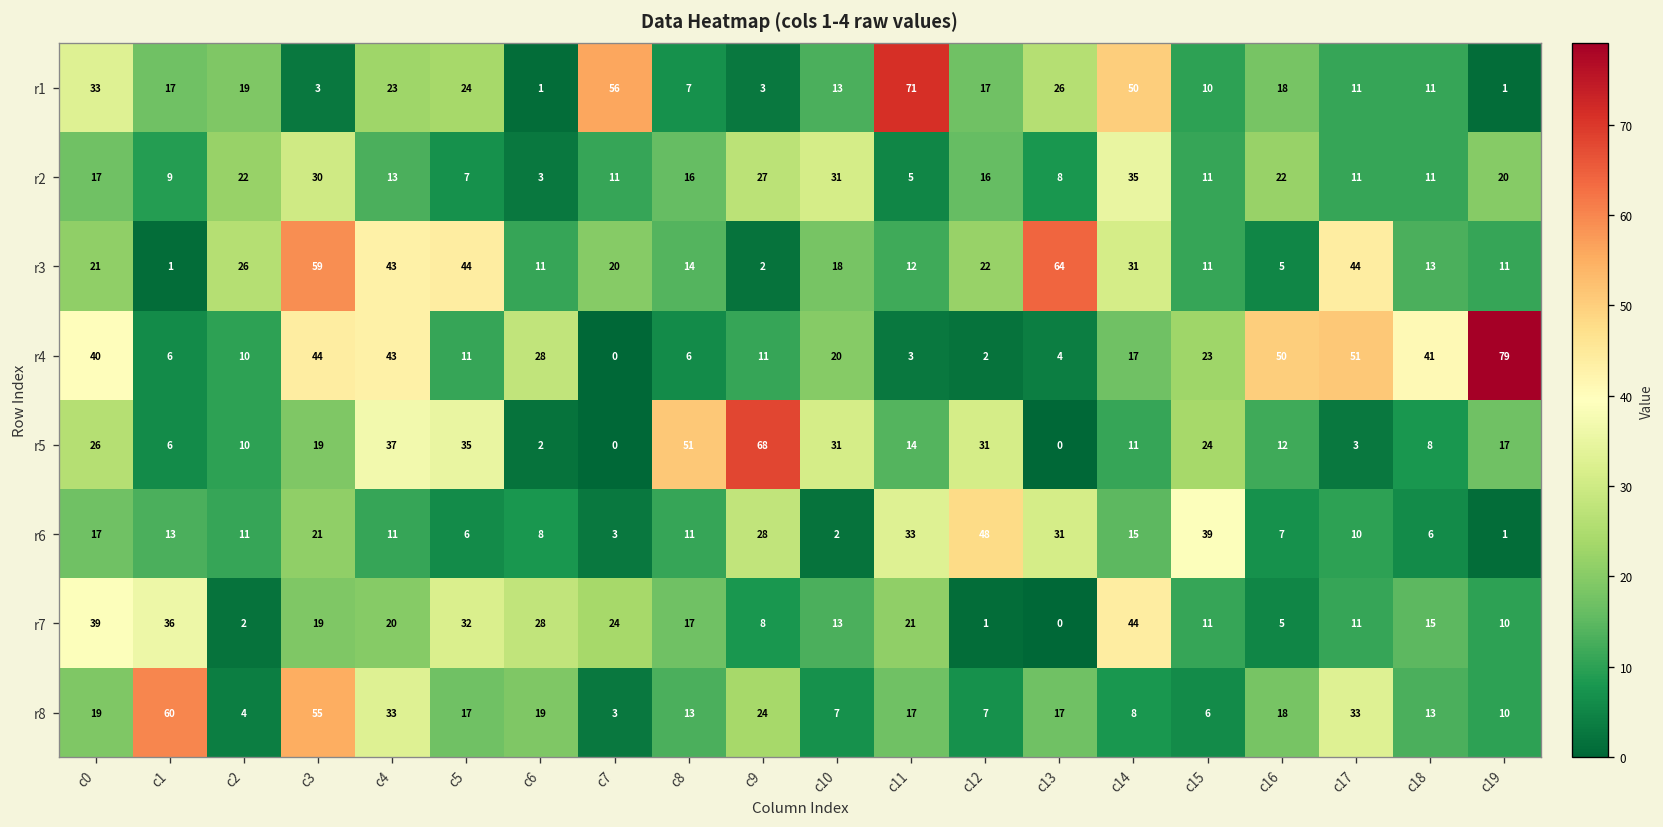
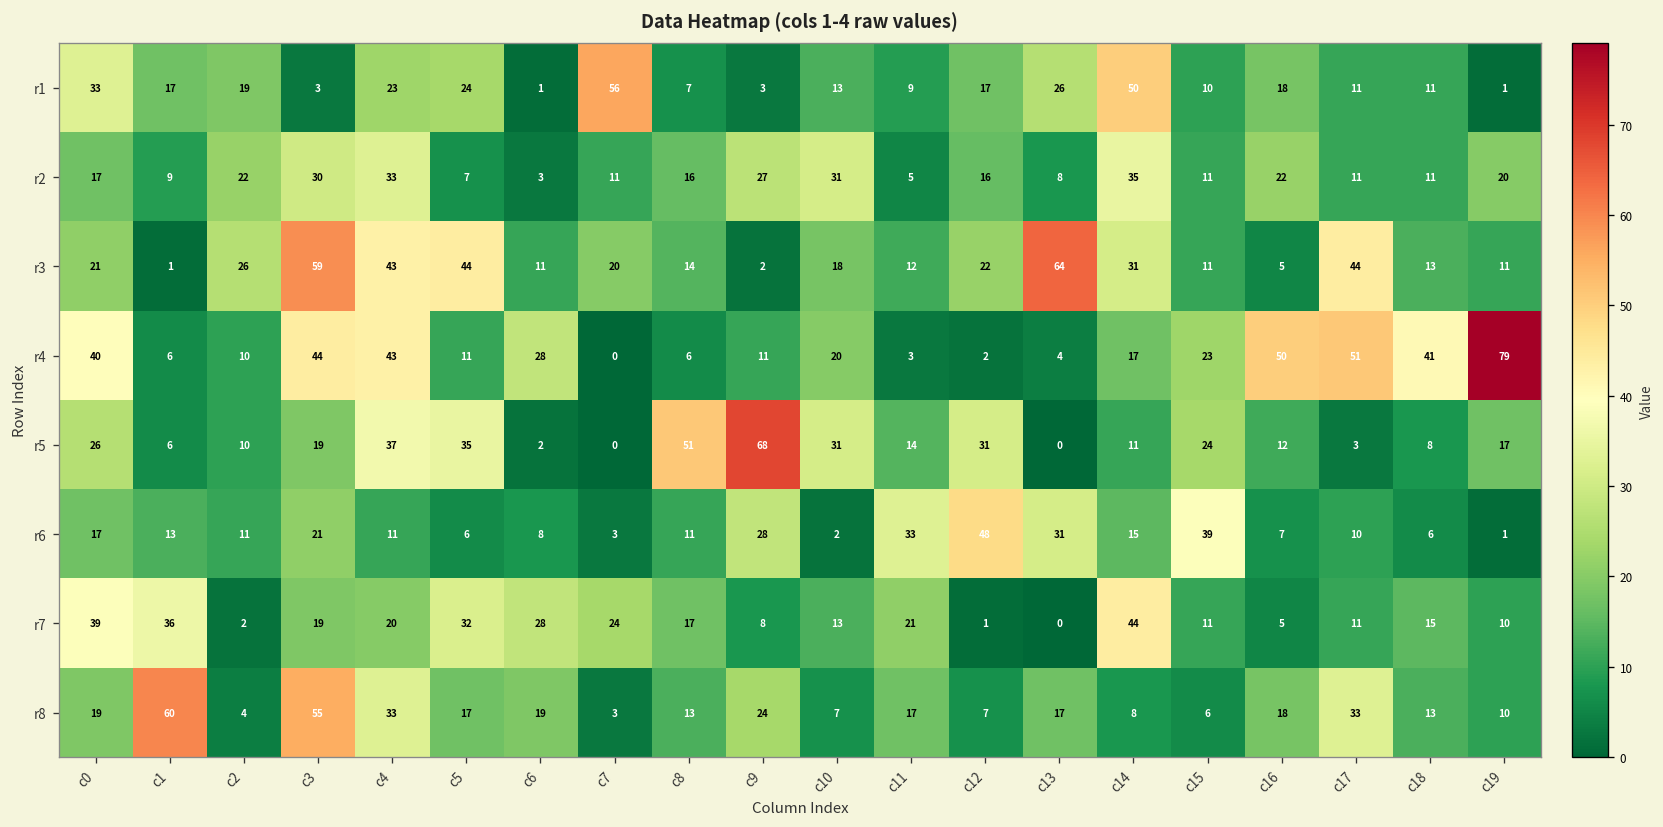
  {
    "r1": {
      "c0": 33,
      "c1": 17,
      "c2": 19,
      "c3": 3,
      "c4": 23,
      "c5": 24,
      "c6": 1,
      "c7": 56,
      "c8": 7,
      "c9": 3,
      "c10": 13,
-     "c11": 71,
+     "c11": 9,
      "c12": 17,
      "c13": 26,
      "c14": 50,
      "c15": 10,
      "c16": 18,
      "c17": 11,
      "c18": 11,
      "c19": 1
    },
    "r2": {
      "c0": 17,
      "c1": 9,
      "c2": 22,
      "c3": 30,
-     "c4": 13,
+     "c4": 33,
      "c5": 7,
      "c6": 3,
      "c7": 11,
      "c8": 16,
      "c9": 27,
      "c10": 31,
      "c11": 5,
      "c12": 16,
      "c13": 8,
      "c14": 35,
      "c15": 11,
      "c16": 22,
      "c17": 11,
      "c18": 11,
      "c19": 20
    },
    "r3": {
      "c0": 21,
      "c1": 1,
      "c2": 26,
      "c3": 59,
      "c4": 43,
      "c5": 44,
      "c6": 11,
      "c7": 20,
      "c8": 14,
      "c9": 2,
      "c10": 18,
      "c11": 12,
      "c12": 22,
      "c13": 64,
      "c14": 31,
      "c15": 11,
      "c16": 5,
      "c17": 44,
      "c18": 13,
      "c19": 11
    },
    "r4": {
      "c0": 40,
      "c1": 6,
      "c2": 10,
      "c3": 44,
      "c4": 43,
      "c5": 11,
      "c6": 28,
      "c7": 0,
      "c8": 6,
      "c9": 11,
      "c10": 20,
      "c11": 3,
      "c12": 2,
      "c13": 4,
      "c14": 17,
      "c15": 23,
      "c16": 50,
      "c17": 51,
      "c18": 41,
      "c19": 79
    },
    "r5": {
      "c0": 26,
      "c1": 6,
      "c2": 10,
      "c3": 19,
      "c4": 37,
      "c5": 35,
      "c6": 2,
      "c7": 0,
      "c8": 51,
      "c9": 68,
      "c10": 31,
      "c11": 14,
      "c12": 31,
      "c13": 0,
      "c14": 11,
      "c15": 24,
      "c16": 12,
      "c17": 3,
      "c18": 8,
      "c19": 17
    },
    "r6": {
      "c0": 17,
      "c1": 13,
      "c2": 11,
      "c3": 21,
      "c4": 11,
      "c5": 6,
      "c6": 8,
      "c7": 3,
      "c8": 11,
      "c9": 28,
      "c10": 2,
      "c11": 33,
      "c12": 48,
      "c13": 31,
      "c14": 15,
      "c15": 39,
      "c16": 7,
      "c17": 10,
      "c18": 6,
      "c19": 1
    },
    "r7": {
      "c0": 39,
      "c1": 36,
      "c2": 2,
      "c3": 19,
      "c4": 20,
      "c5": 32,
      "c6": 28,
      "c7": 24,
      "c8": 17,
      "c9": 8,
      "c10": 13,
      "c11": 21,
      "c12": 1,
      "c13": 0,
      "c14": 44,
      "c15": 11,
      "c16": 5,
      "c17": 11,
      "c18": 15,
      "c19": 10
    },
    "r8": {
      "c0": 19,
      "c1": 60,
      "c2": 4,
      "c3": 55,
      "c4": 33,
      "c5": 17,
      "c6": 19,
      "c7": 3,
      "c8": 13,
      "c9": 24,
      "c10": 7,
      "c11": 17,
      "c12": 7,
      "c13": 17,
      "c14": 8,
      "c15": 6,
      "c16": 18,
      "c17": 33,
      "c18": 13,
      "c19": 10
    }
  }
